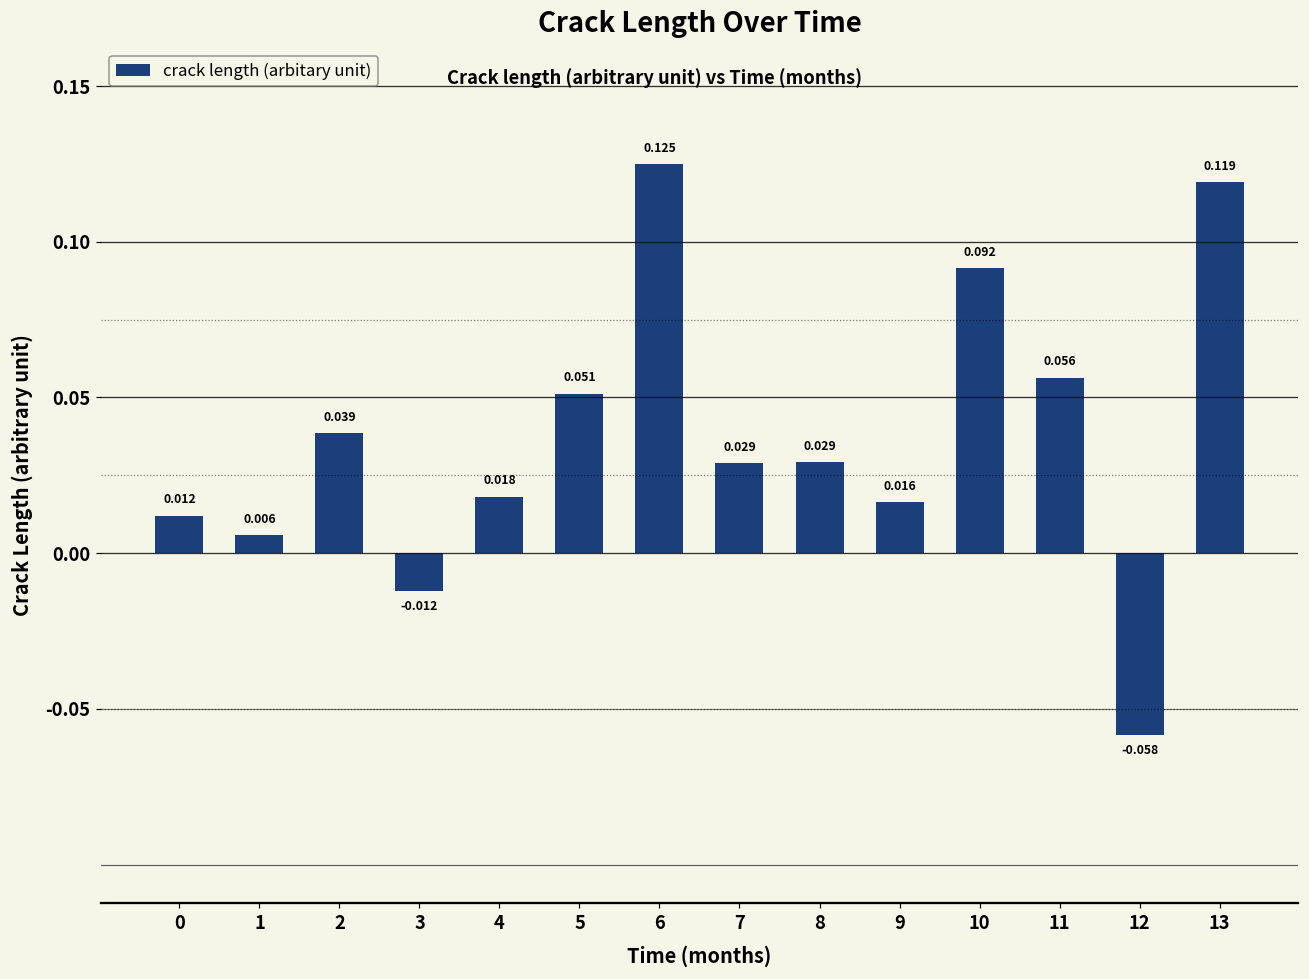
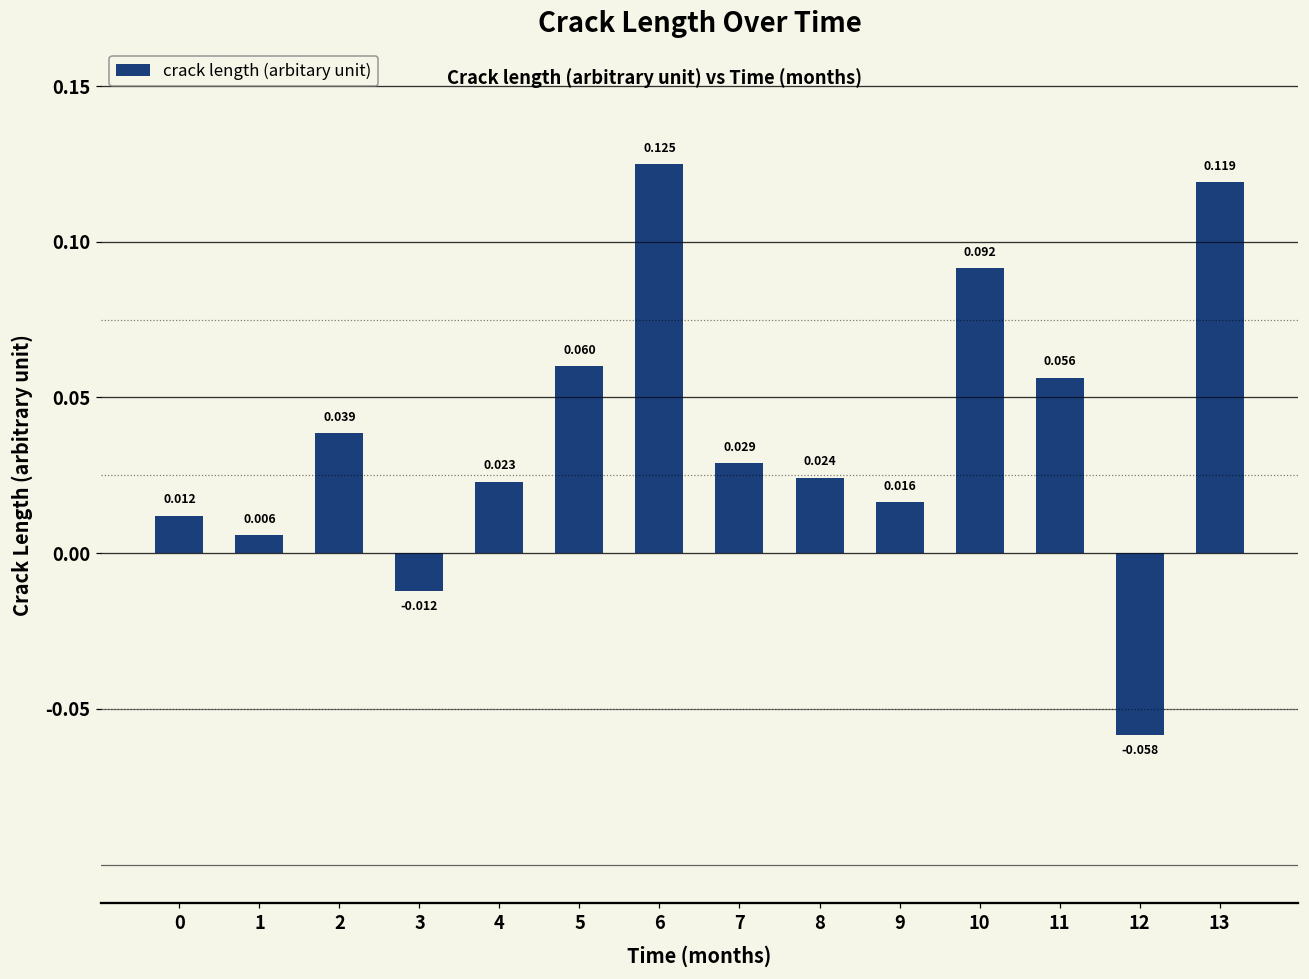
  {
    "0": 0.012,
    "1": 0.006,
    "2": 0.039,
    "3": -0.012,
-   "4": 0.018,
-   "5": 0.051,
+   "4": 0.023,
+   "5": 0.060,
    "6": 0.125,
    "7": 0.029,
-   "8": 0.029,
+   "8": 0.024,
    "9": 0.016,
    "10": 0.092,
    "11": 0.056,
    "12": -0.058,
    "13": 0.119
  }
